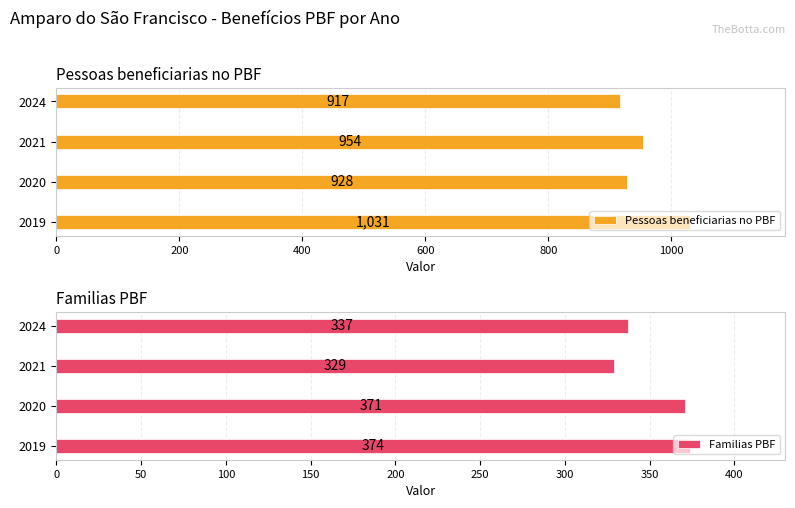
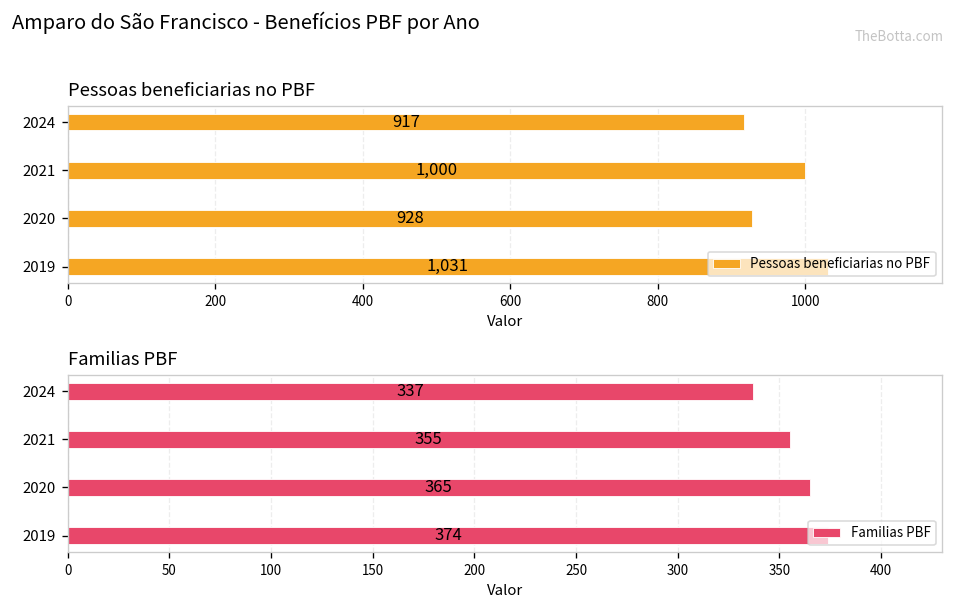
  {
    "Pessoas beneficiarias no PBF": {
      "2024": "917",
-     "2021": "954",
+     "2021": "1,000",
      "2020": "928"
    },
    "Familias PBF": {
      "2024": "337",
-     "2021": "329",
-     "2020": "371"
+     "2021": "355",
+     "2020": "365"
    }
  }
